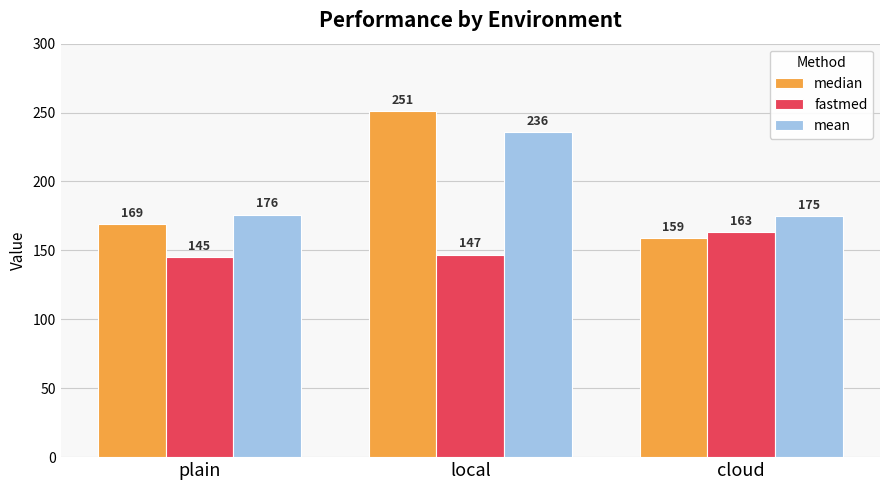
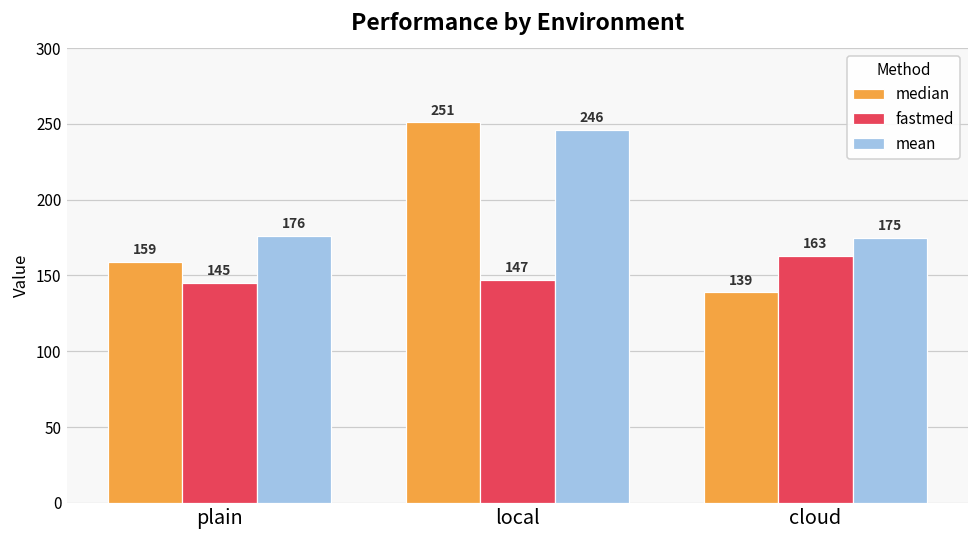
  {
    "median": {
-     "plain": 169,
+     "plain": 159,
      "local": 251,
-     "cloud": 159
+     "cloud": 139
    },
    "fastmed": {
      "plain": 145,
      "local": 147,
      "cloud": 163
    },
    "mean": {
      "plain": 176,
-     "local": 236,
+     "local": 246,
      "cloud": 175
    }
  }
